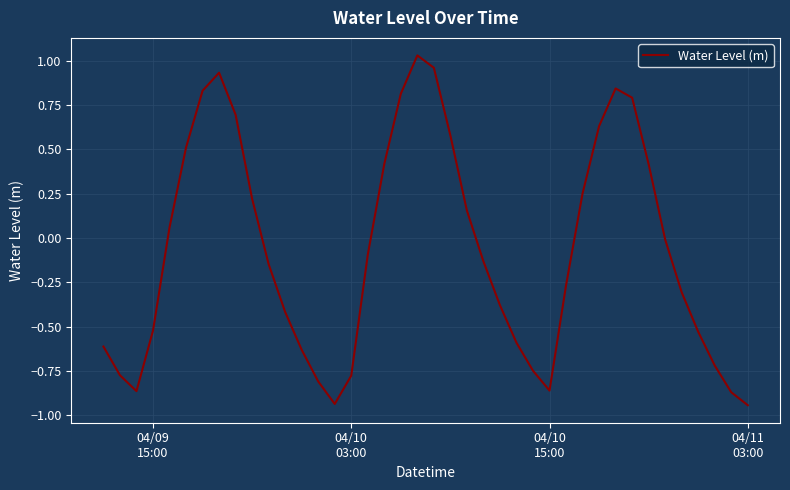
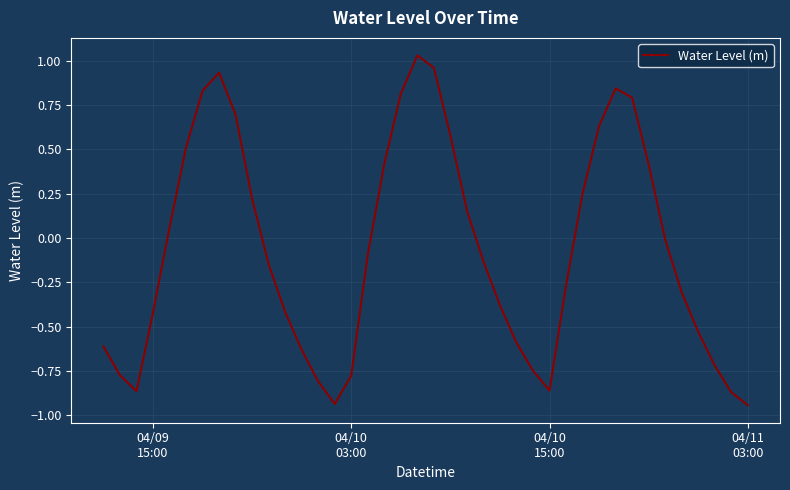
  {
-   "04/09 15:00": -0.52,
+   "04/09 15:00": -0.42,
    "04/10 03:00": -0.78,
    "04/10 15:00": -0.86,
    "04/11 03:00": -0.94
  }
